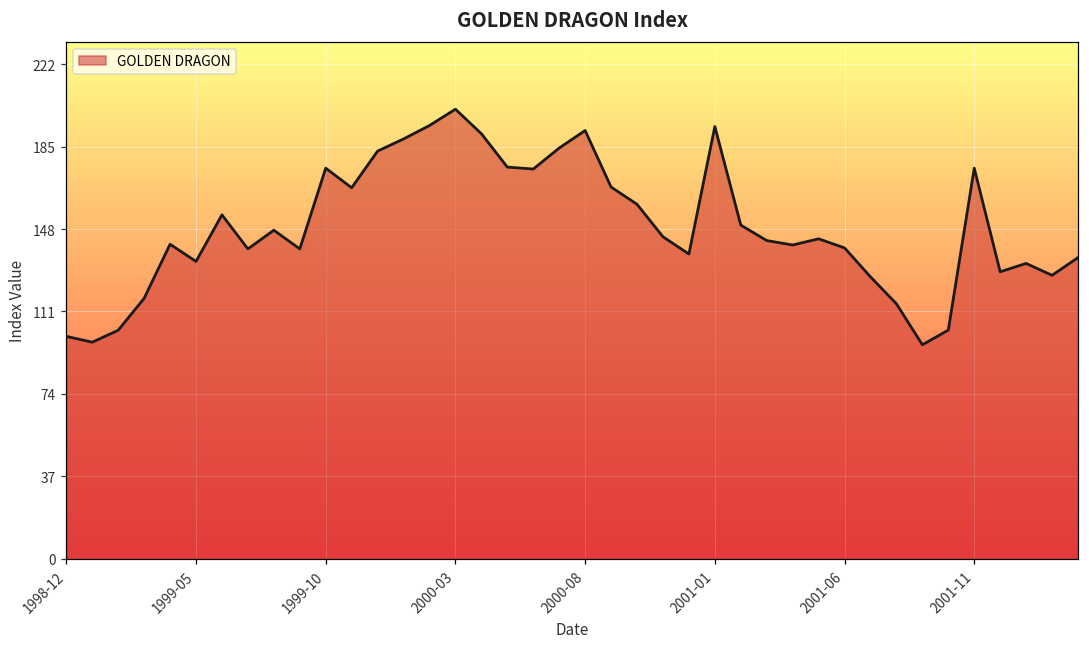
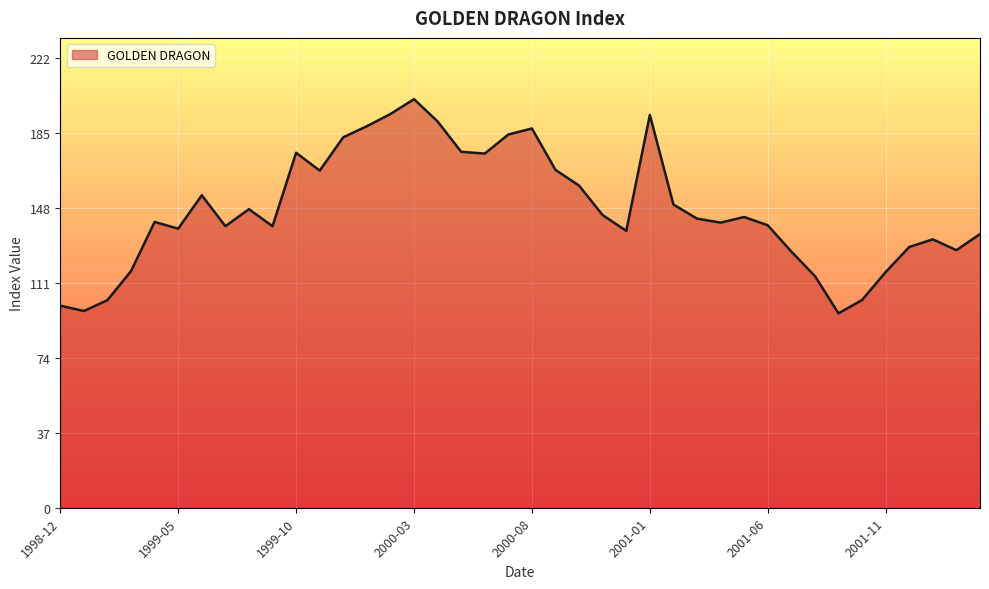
  {
    "1998-12": 100,
-   "1999-05": 134,
+   "1999-05": 138,
    "1999-10": 176,
    "2000-03": 202,
-   "2000-08": 193,
+   "2000-08": 188,
    "2001-01": 194,
    "2001-06": 140,
-   "2001-11": 176
+   "2001-11": 117
  }
